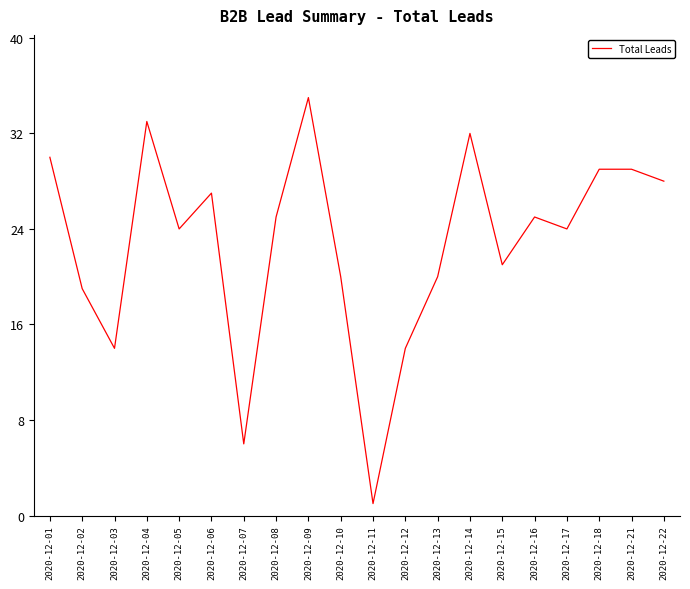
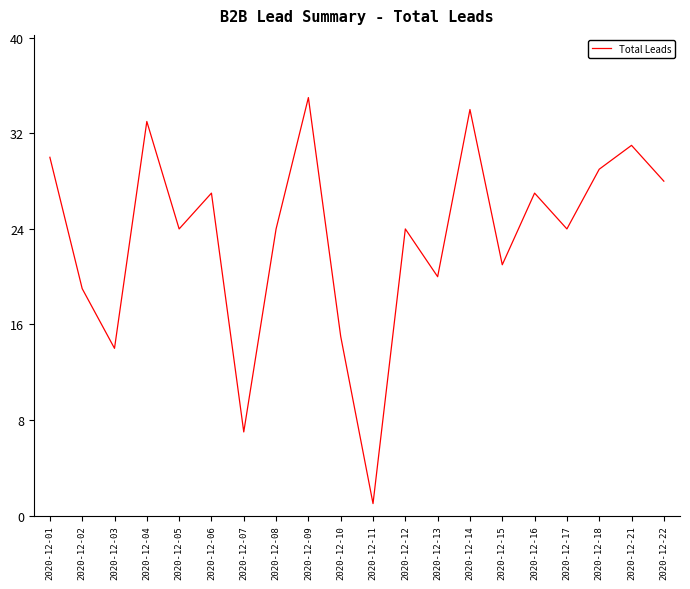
  {
    "2020-12-01": 30,
    "2020-12-02": 19,
    "2020-12-03": 14,
    "2020-12-04": 33,
    "2020-12-05": 24,
    "2020-12-06": 27,
-   "2020-12-07": 6,
-   "2020-12-08": 25,
+   "2020-12-07": 7,
+   "2020-12-08": 24,
    "2020-12-09": 35,
-   "2020-12-10": 20,
+   "2020-12-10": 15,
    "2020-12-11": 1,
-   "2020-12-12": 14,
+   "2020-12-12": 24,
    "2020-12-13": 20,
-   "2020-12-14": 32,
+   "2020-12-14": 34,
    "2020-12-15": 21,
-   "2020-12-16": 25,
+   "2020-12-16": 27,
    "2020-12-17": 24,
    "2020-12-18": 29,
-   "2020-12-21": 29,
+   "2020-12-21": 31,
    "2020-12-22": 28
  }
